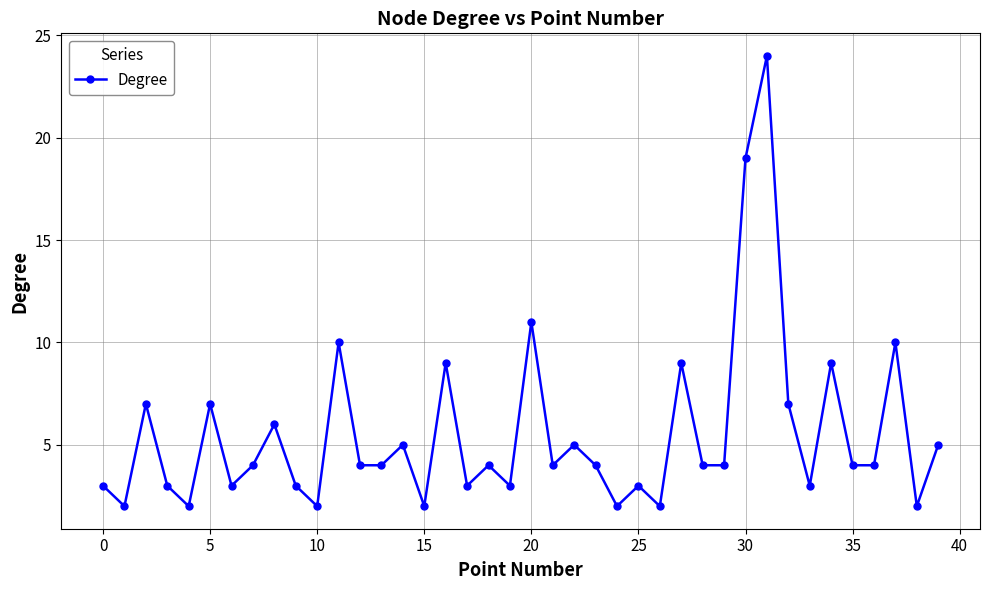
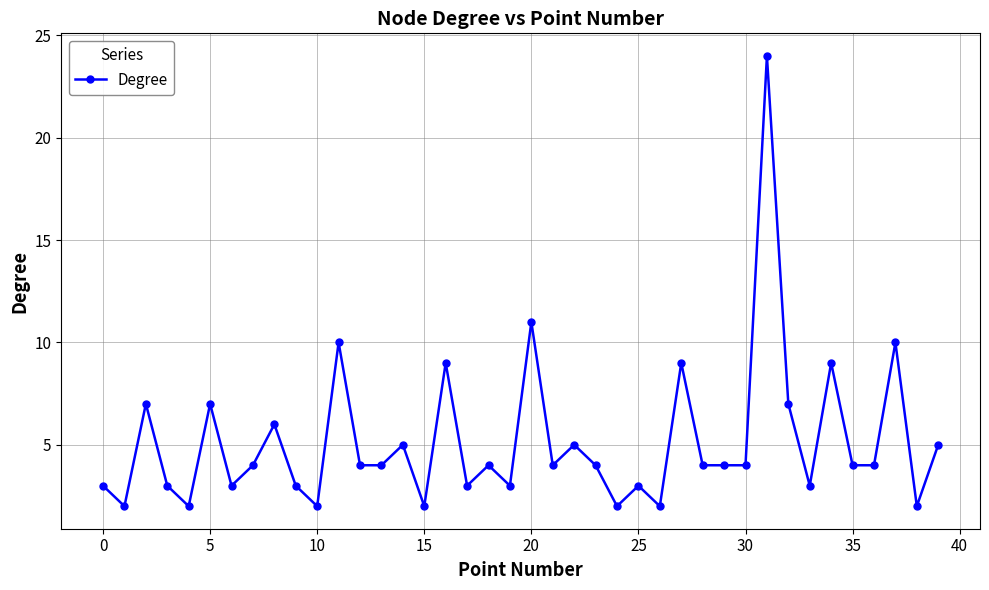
  {
    "0": 3,
    "5": 7,
    "10": 2,
    "15": 2,
    "20": 11,
    "25": 3,
-   "30": 19,
+   "30": 4,
    "35": 4
  }
